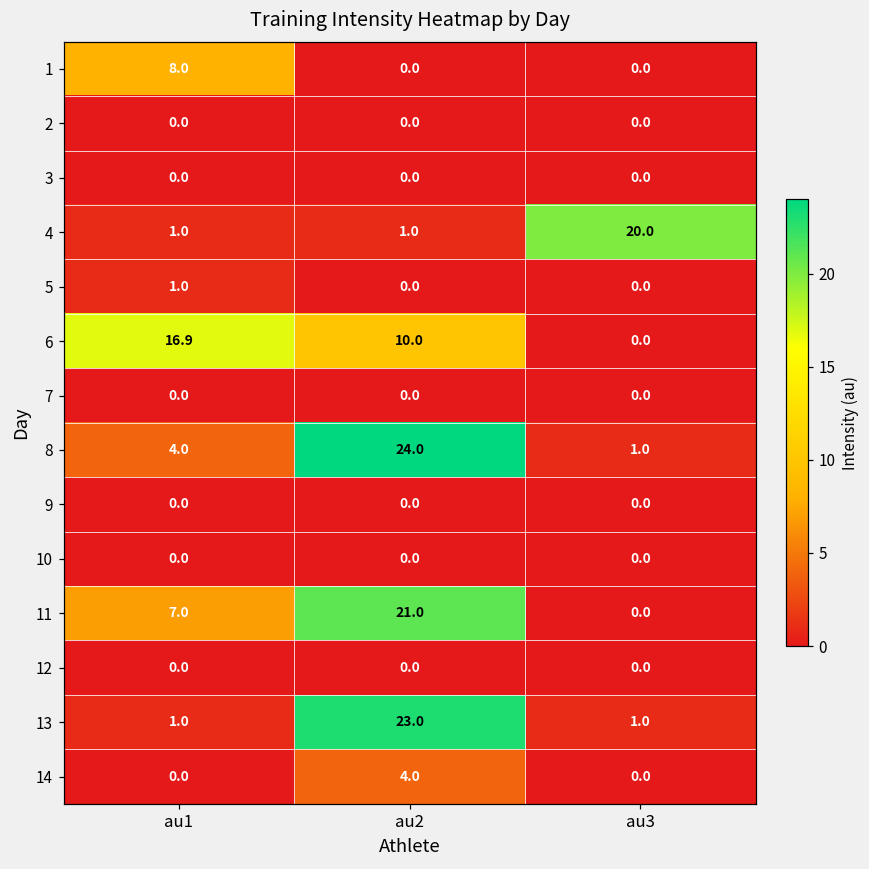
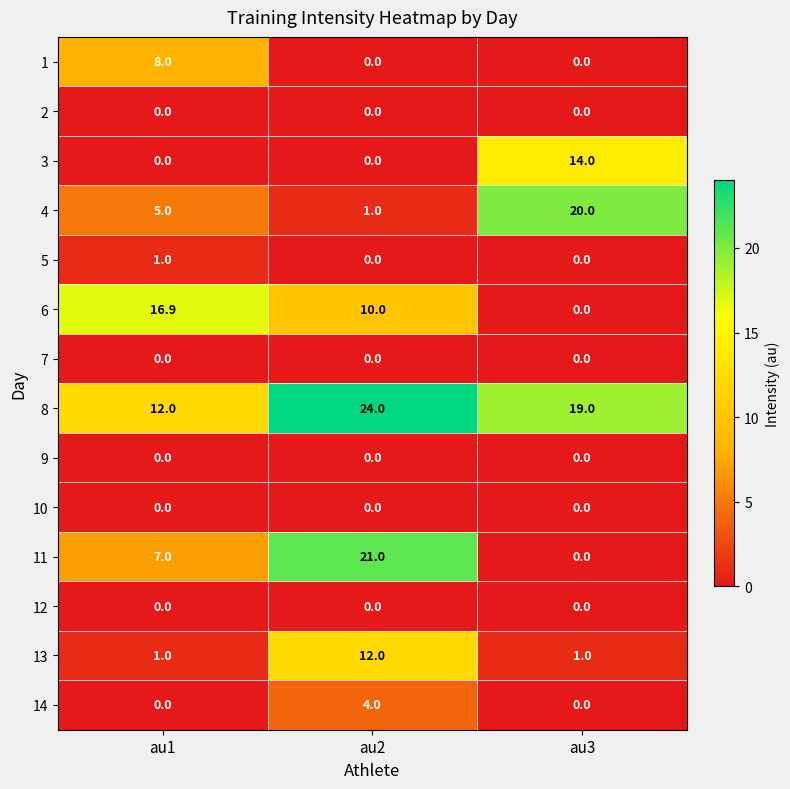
  {
    "1": {
      "au1": 8.0,
      "au2": 0.0,
      "au3": 0.0
    },
    "2": {
      "au1": 0.0,
      "au2": 0.0,
      "au3": 0.0
    },
    "3": {
      "au1": 0.0,
      "au2": 0.0,
-     "au3": 0.0
+     "au3": 14.0
    },
    "4": {
-     "au1": 1.0,
+     "au1": 5.0,
      "au2": 1.0,
      "au3": 20.0
    },
    "5": {
      "au1": 1.0,
      "au2": 0.0,
      "au3": 0.0
    },
    "6": {
      "au1": 16.9,
      "au2": 10.0,
      "au3": 0.0
    },
    "7": {
      "au1": 0.0,
      "au2": 0.0,
      "au3": 0.0
    },
    "8": {
-     "au1": 4.0,
+     "au1": 12.0,
      "au2": 24.0,
-     "au3": 1.0
+     "au3": 19.0
    },
    "9": {
      "au1": 0.0,
      "au2": 0.0,
      "au3": 0.0
    },
    "10": {
      "au1": 0.0,
      "au2": 0.0,
      "au3": 0.0
    },
    "11": {
      "au1": 7.0,
      "au2": 21.0,
      "au3": 0.0
    },
    "12": {
      "au1": 0.0,
      "au2": 0.0,
      "au3": 0.0
    },
    "13": {
      "au1": 1.0,
-     "au2": 23.0,
+     "au2": 12.0,
      "au3": 1.0
    },
    "14": {
      "au1": 0.0,
      "au2": 4.0,
      "au3": 0.0
    }
  }
